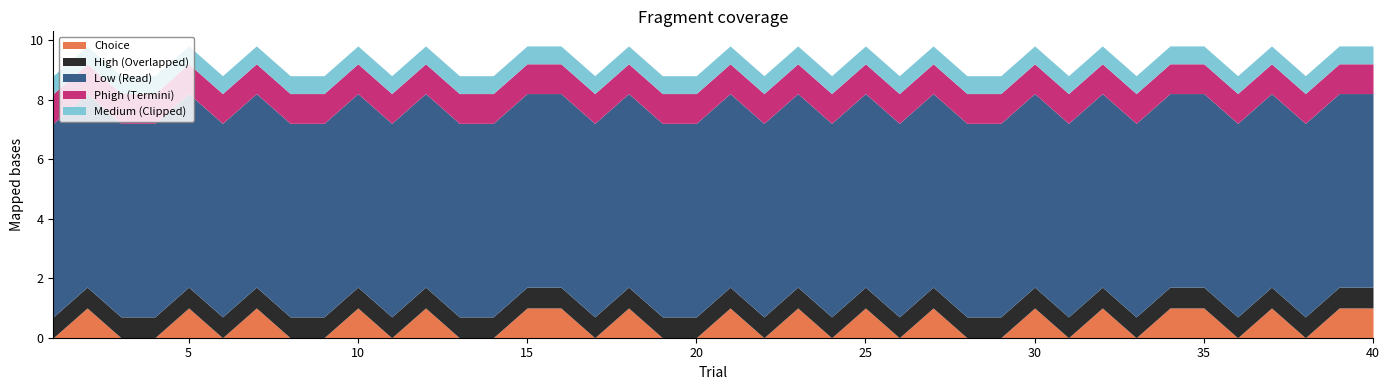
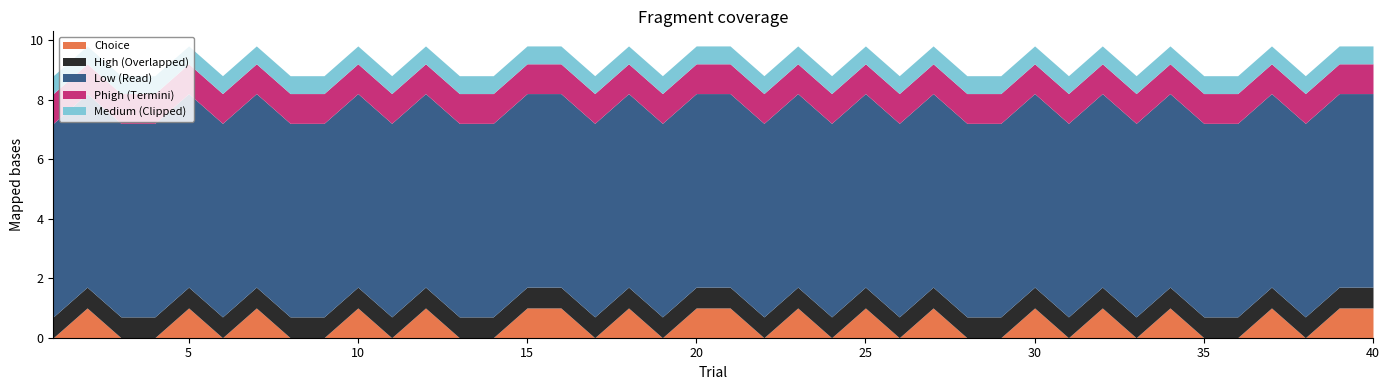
  {
    "Choice": {
-     "20": 0,
-     "35": 1
+     "20": 1,
+     "35": 0
    },
    "Medium (Clipped)": {
      "10": 0.6,
      "15": 0.6,
      "20": 0.6,
      "25": 0.6,
      "30": 0.6,
      "35": 0.6,
      "40": 0.6
    }
  }
